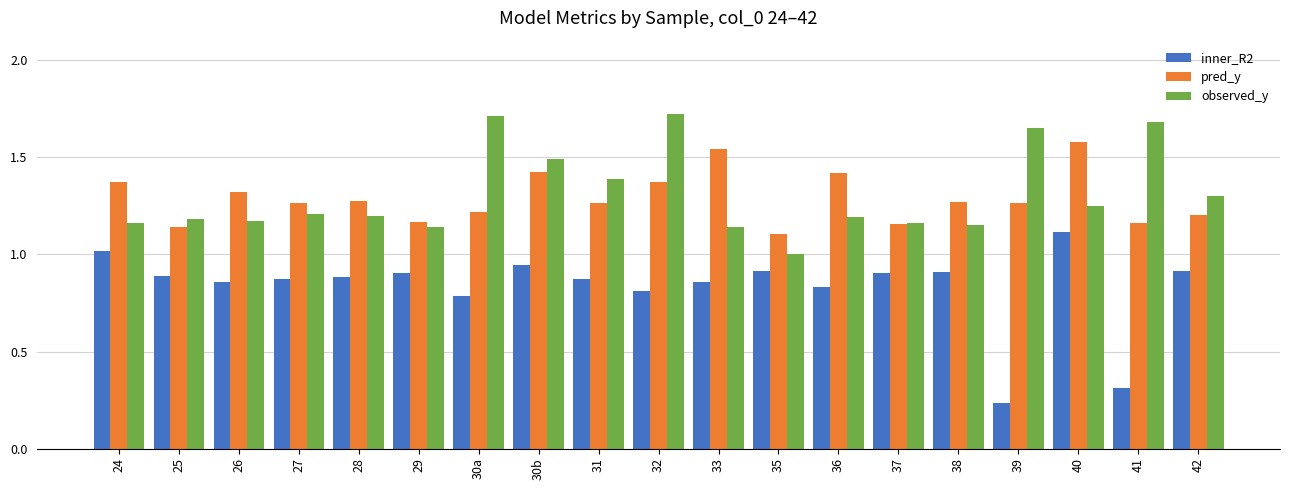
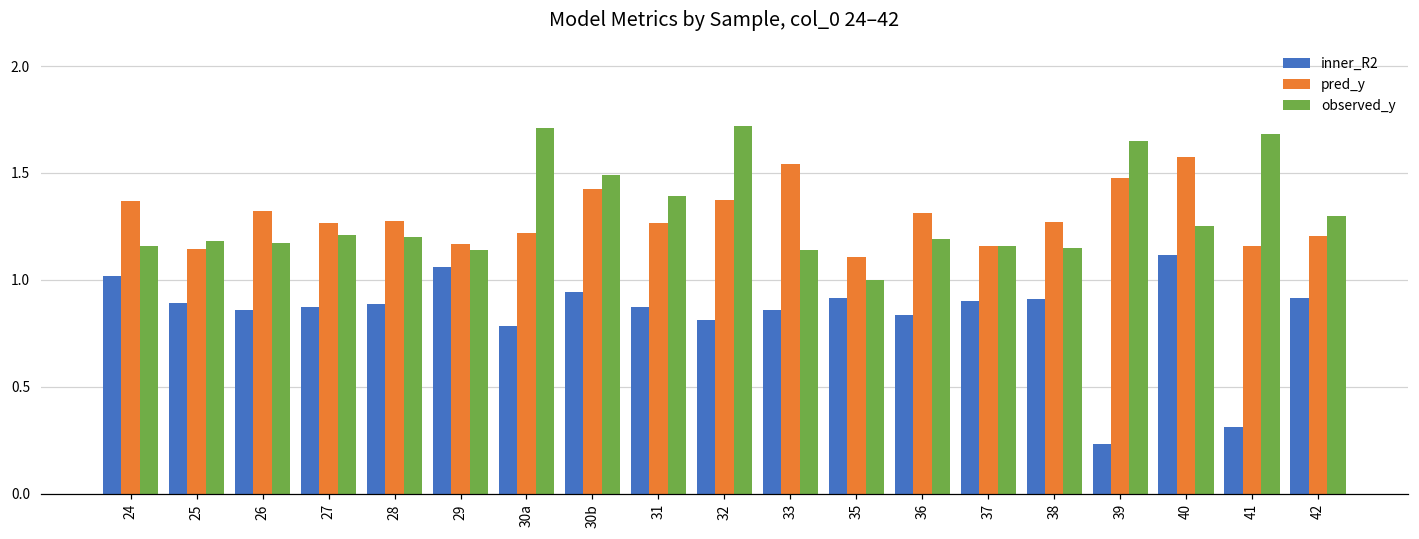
  {
    "inner_R2": {
      "24": 1.02,
      "25": 0.89,
      "26": 0.86,
      "27": 0.88,
      "28": 0.88,
-     "29": 0.90,
+     "29": 1.06,
      "30a": 0.78,
      "30b": 0.94,
      "31": 0.87,
      "32": 0.81,
      "33": 0.86,
      "35": 0.91,
      "36": 0.83,
      "37": 0.90,
      "38": 0.91,
      "39": 0.23,
      "40": 1.11,
      "41": 0.31,
      "42": 0.92
    },
    "pred_y": {
      "24": 1.37,
      "25": 1.14,
      "26": 1.32,
      "27": 1.27,
      "28": 1.27,
      "29": 1.17,
      "30a": 1.22,
      "30b": 1.42,
      "31": 1.27,
      "32": 1.37,
      "33": 1.54,
      "35": 1.11,
-     "36": 1.42,
+     "36": 1.31,
      "37": 1.16,
      "38": 1.27,
-     "39": 1.26,
+     "39": 1.47,
      "40": 1.58,
      "41": 1.16,
      "42": 1.20
    },
    "observed_y": {
      "24": 1.16,
      "25": 1.18,
      "26": 1.17,
      "27": 1.21,
      "28": 1.20,
      "29": 1.14,
      "30a": 1.71,
      "30b": 1.49,
      "31": 1.39,
      "32": 1.72,
      "33": 1.14,
      "35": 1.00,
      "36": 1.19,
      "37": 1.16,
      "38": 1.15,
      "39": 1.65,
      "40": 1.25,
      "41": 1.68,
      "42": 1.30
    }
  }
